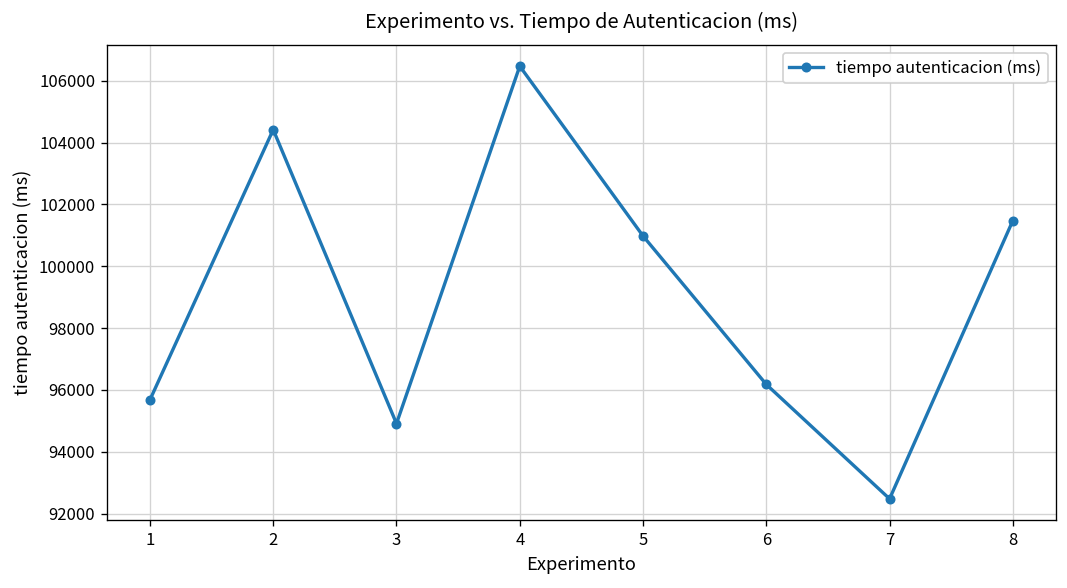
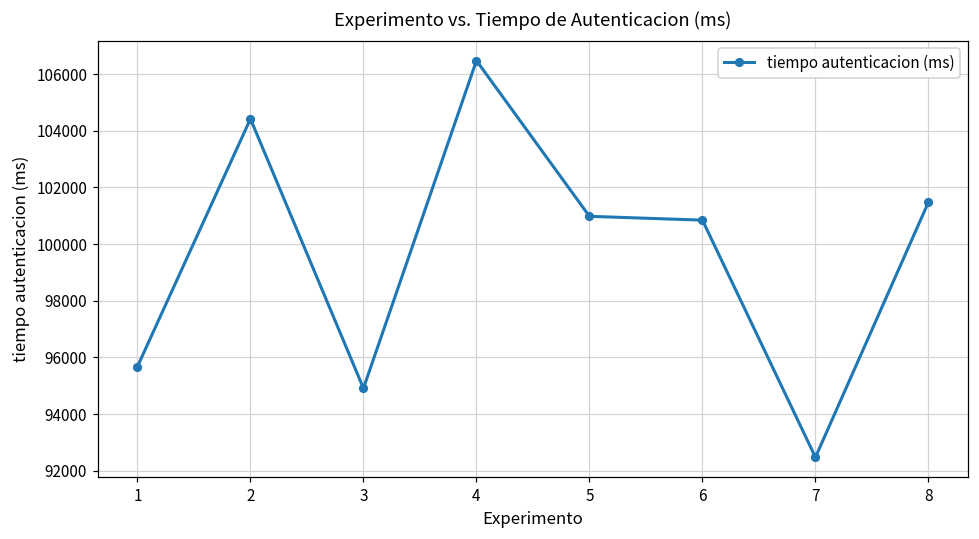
  {
    "1": 95700,
    "2": 104400,
    "3": 94900,
    "4": 106500,
    "5": 101000,
-   "6": 96200,
+   "6": 100800,
    "7": 92500,
    "8": 101500
  }
